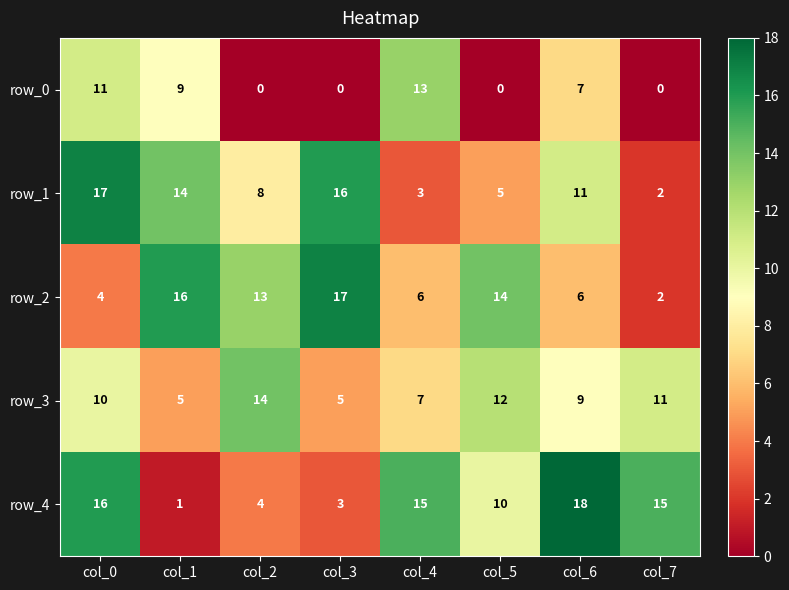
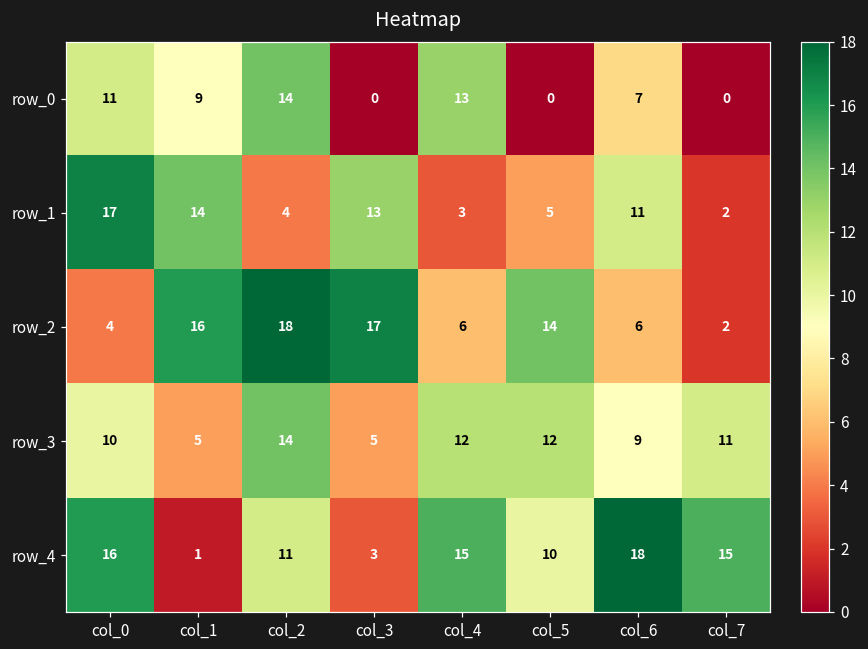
  {
    "row_0": {
      "col_0": 11,
      "col_1": 9,
-     "col_2": 0,
+     "col_2": 14,
      "col_3": 0,
      "col_4": 13,
      "col_5": 0,
      "col_6": 7,
      "col_7": 0
    },
    "row_1": {
      "col_0": 17,
      "col_1": 14,
-     "col_2": 8,
-     "col_3": 16,
+     "col_2": 4,
+     "col_3": 13,
      "col_4": 3,
      "col_5": 5,
      "col_6": 11,
      "col_7": 2
    },
    "row_2": {
      "col_0": 4,
      "col_1": 16,
-     "col_2": 13,
+     "col_2": 18,
      "col_3": 17,
      "col_4": 6,
      "col_5": 14,
      "col_6": 6,
      "col_7": 2
    },
    "row_3": {
      "col_0": 10,
      "col_1": 5,
      "col_2": 14,
      "col_3": 5,
-     "col_4": 7,
+     "col_4": 12,
      "col_5": 12,
      "col_6": 9,
      "col_7": 11
    },
    "row_4": {
      "col_0": 16,
      "col_1": 1,
-     "col_2": 4,
+     "col_2": 11,
      "col_3": 3,
      "col_4": 15,
      "col_5": 10,
      "col_6": 18,
      "col_7": 15
    }
  }
